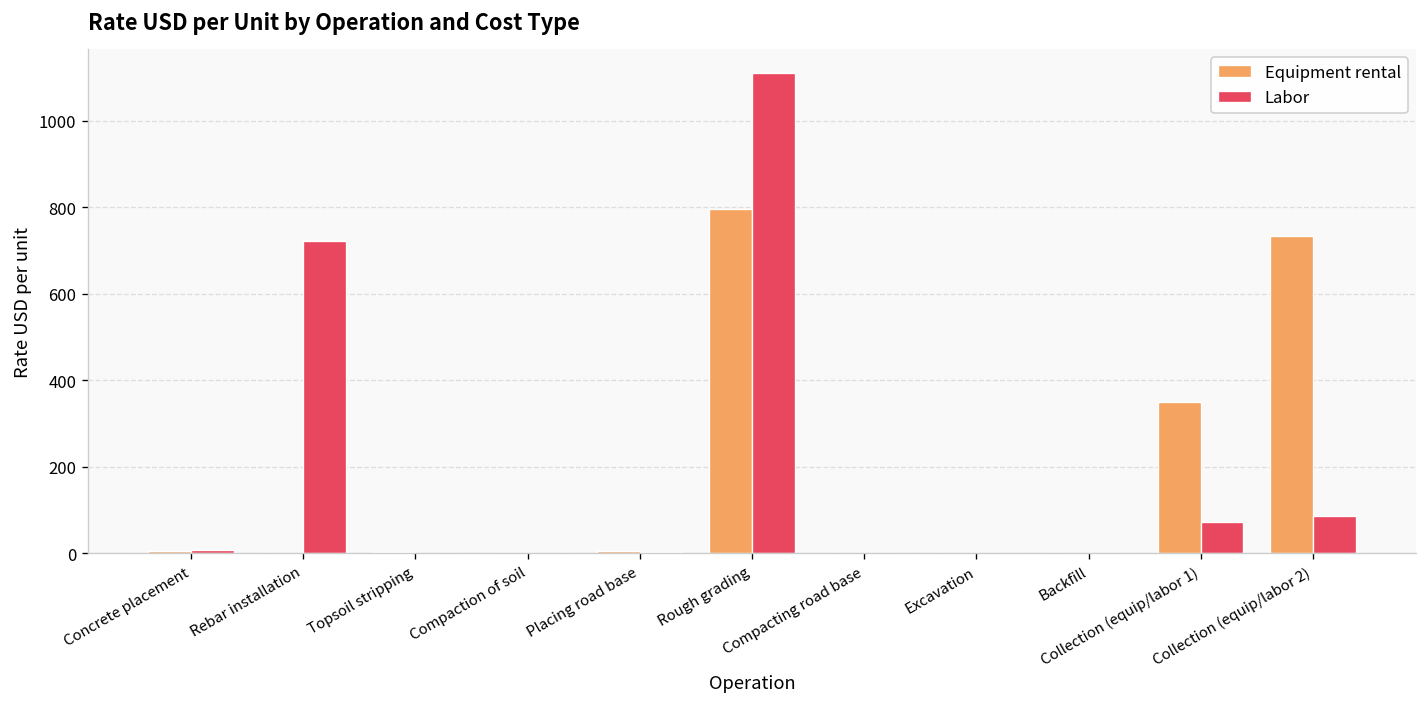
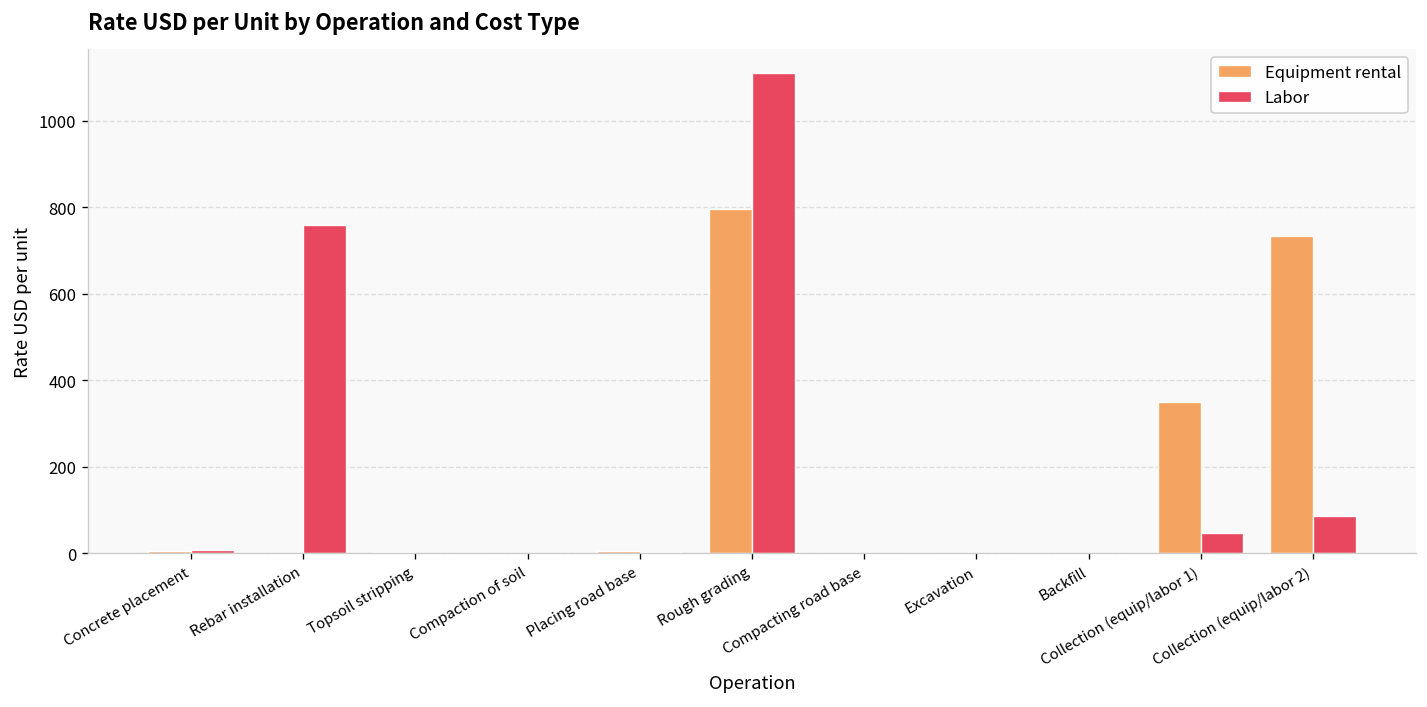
  {
    "Equipment rental": {
      "Rebar installation": 0,
      "Rough grading": 800,
      "Collection (equip/labor 1)": 350,
      "Collection (equip/labor 2)": 730
    },
    "Labor": {
      "Concrete placement": 10,
-     "Rebar installation": 720,
+     "Rebar installation": 760,
      "Rough grading": 1110,
-     "Collection (equip/labor 1)": 70,
+     "Collection (equip/labor 1)": 50,
      "Collection (equip/labor 2)": 90
    }
  }
